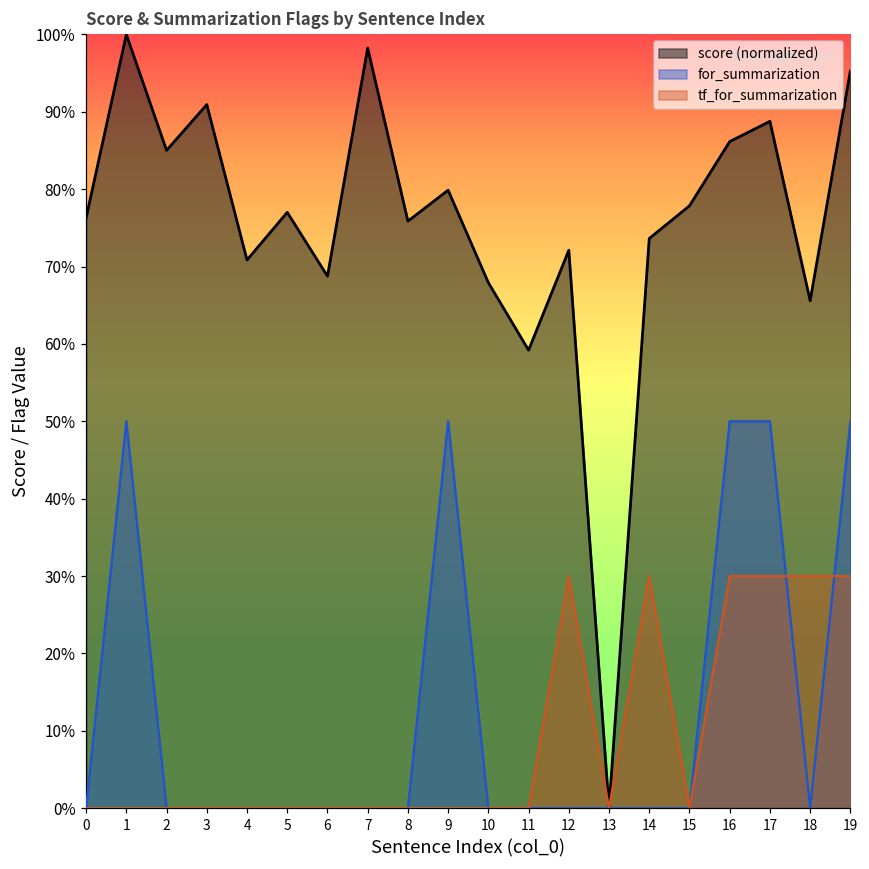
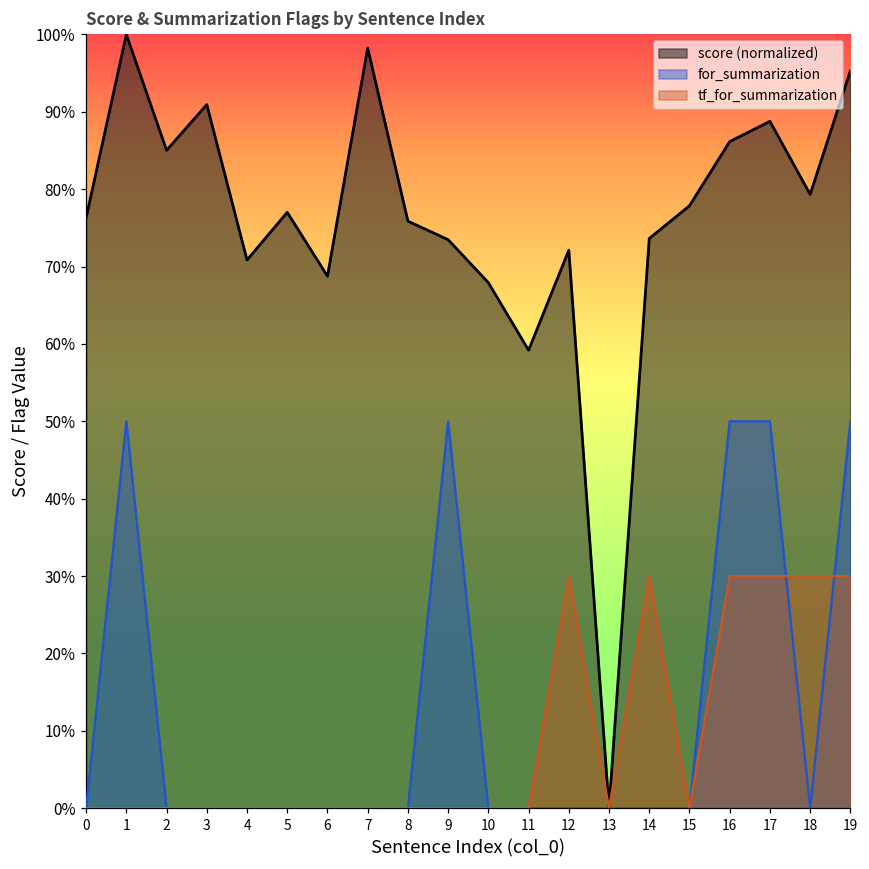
  {
    "score (normalized)": {
      "0": "76%",
      "1": "100%",
      "2": "85%",
      "3": "91%",
      "4": "71%",
      "5": "77%",
      "6": "69%",
      "7": "98%",
      "8": "76%",
-     "9": "80%",
+     "9": "73%",
      "10": "68%",
      "11": "59%",
      "12": "72%",
      "14": "74%",
      "15": "78%",
      "16": "86%",
      "17": "89%",
-     "18": "66%",
+     "18": "79%",
      "19": "95%"
    },
    "for_summarization": {
      "1": "50%",
      "9": "50%",
      "12": "0%",
      "14": "0%",
      "16": "50%",
      "17": "50%",
      "18": "0%",
      "19": "50%"
    },
    "tf_for_summarization": {
      "1": "0%",
      "9": "0%",
      "12": "30%",
      "14": "30%",
      "16": "30%",
      "17": "30%",
      "18": "30%",
      "19": "30%"
    }
  }
